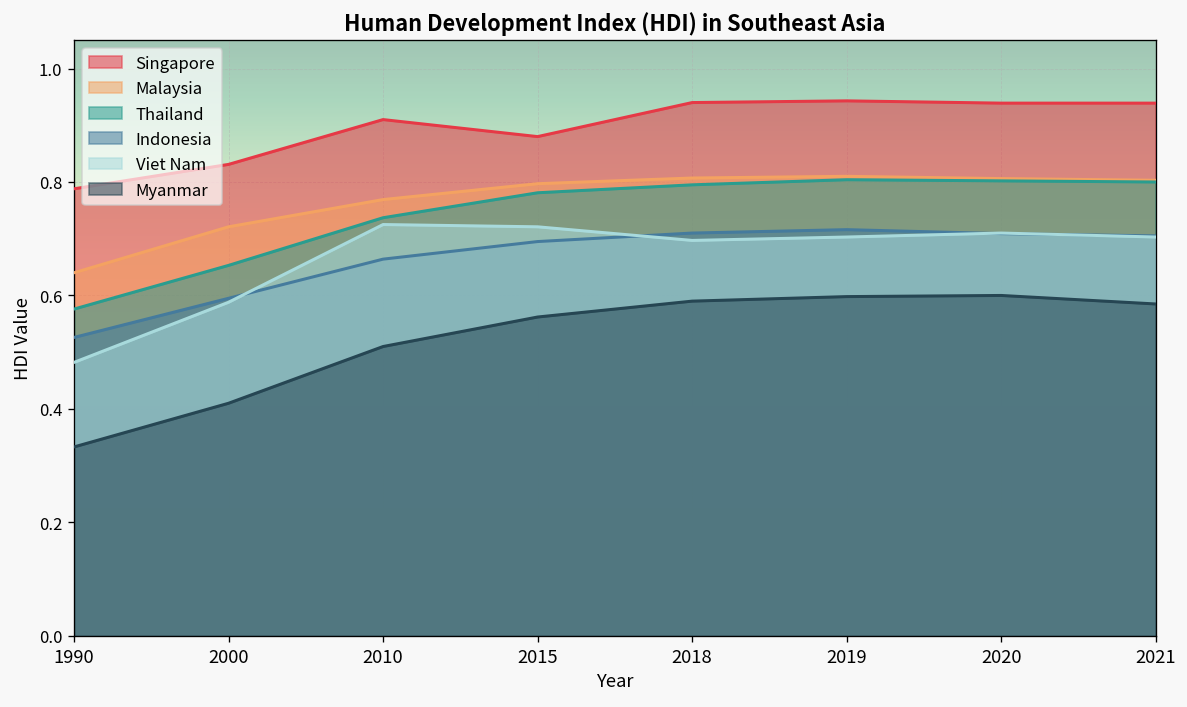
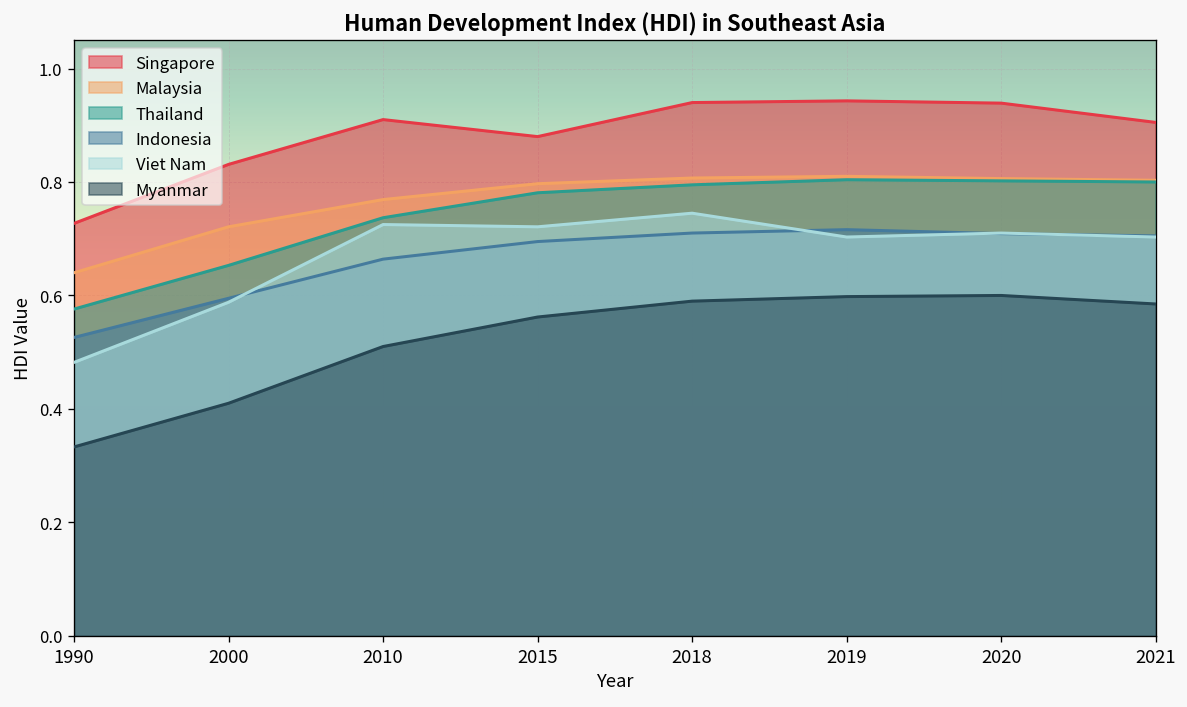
  {
    "Singapore": {
-     "1990": 0.79,
+     "1990": 0.73,
      "2000": 0.83,
      "2010": 0.91,
      "2015": 0.88,
      "2018": 0.94,
      "2019": 0.94,
      "2020": 0.94,
-     "2021": 0.94
+     "2021": 0.91
    },
    "Malaysia": {
      "1990": 0.64,
      "2000": 0.72,
      "2010": 0.77,
      "2015": 0.80,
      "2018": 0.81,
      "2019": 0.81
    },
    "Viet Nam": {
      "1990": 0.48,
      "2000": 0.59,
      "2010": 0.73,
      "2015": 0.72,
-     "2018": 0.70,
+     "2018": 0.75,
      "2019": 0.70
    },
    "Myanmar": {
      "1990": 0.33,
      "2000": 0.41,
      "2010": 0.51,
      "2015": 0.56,
      "2018": 0.59,
      "2019": 0.60,
      "2020": 0.60,
      "2021": 0.59
    }
  }
